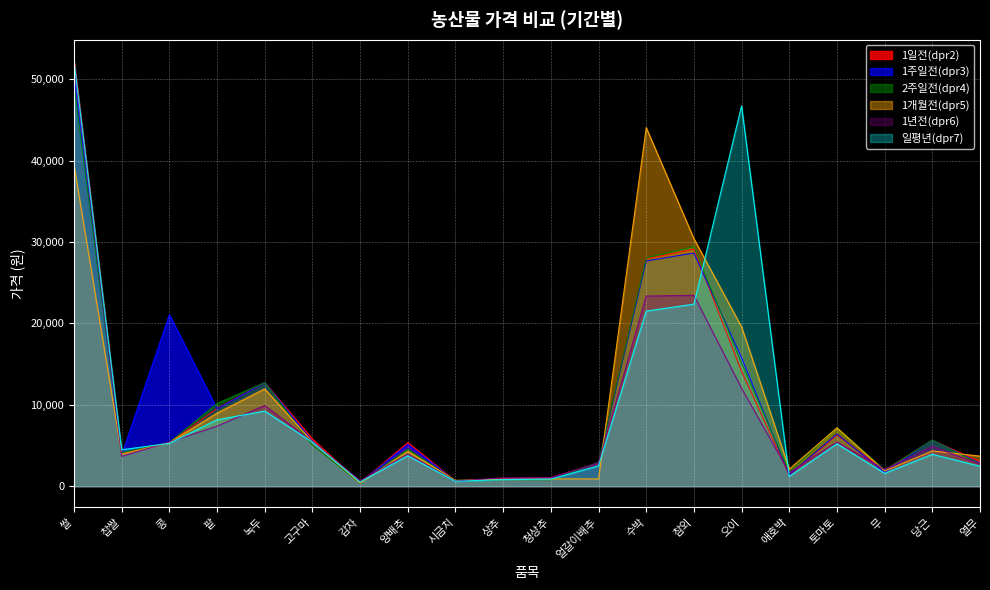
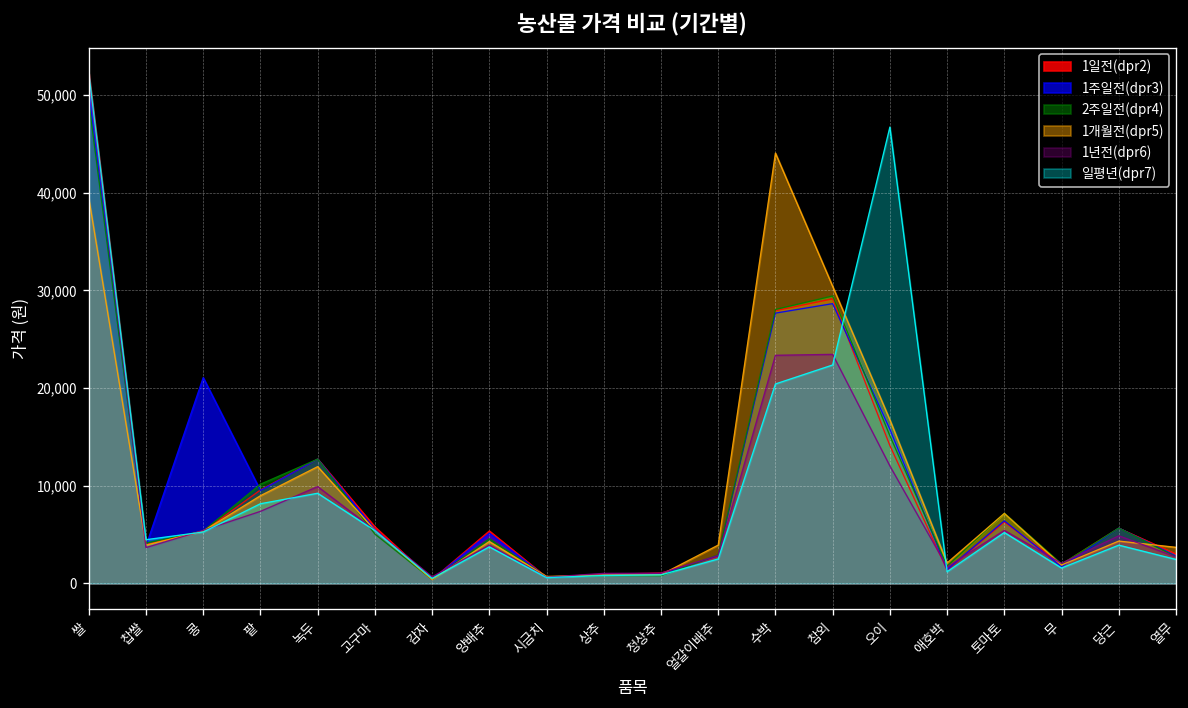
  {
    "1일전(dpr2)": {
      "오이": "14,000"
    },
    "1주일전(dpr3)": {
      "쌀": "50,000",
      "콩": "21,000",
      "참외": "29,000",
      "오이": "16,000"
    },
    "2주일전(dpr4)": {
      "쌀": "49,000",
      "팥": "10,000",
      "고구마": "5,000",
      "오이": "15,000"
    },
    "1개월전(dpr5)": {
      "쌀": "39,000",
      "팥": "9,000",
      "녹두": "12,000",
-     "얼갈이배추": "1,000",
+     "얼갈이배추": "4,000",
      "수박": "44,000",
      "참외": "30,000",
-     "오이": "20,000",
+     "오이": "17,000",
      "애호박": "2,000",
      "당근": "4,000",
      "열무": "4,000"
    },
    "1년전(dpr6)": {
      "팥": "7,000",
      "녹두": "10,000",
      "수박": "23,000",
      "참외": "23,000",
      "오이": "12,000",
      "당근": "5,000"
    },
    "일평년(dpr7)": {
      "찹쌀": "4,000",
      "팥": "8,000",
      "녹두": "9,000",
-     "수박": "22,000",
+     "수박": "20,000",
      "참외": "22,000",
      "오이": "47,000",
      "당근": "4,000"
    }
  }
